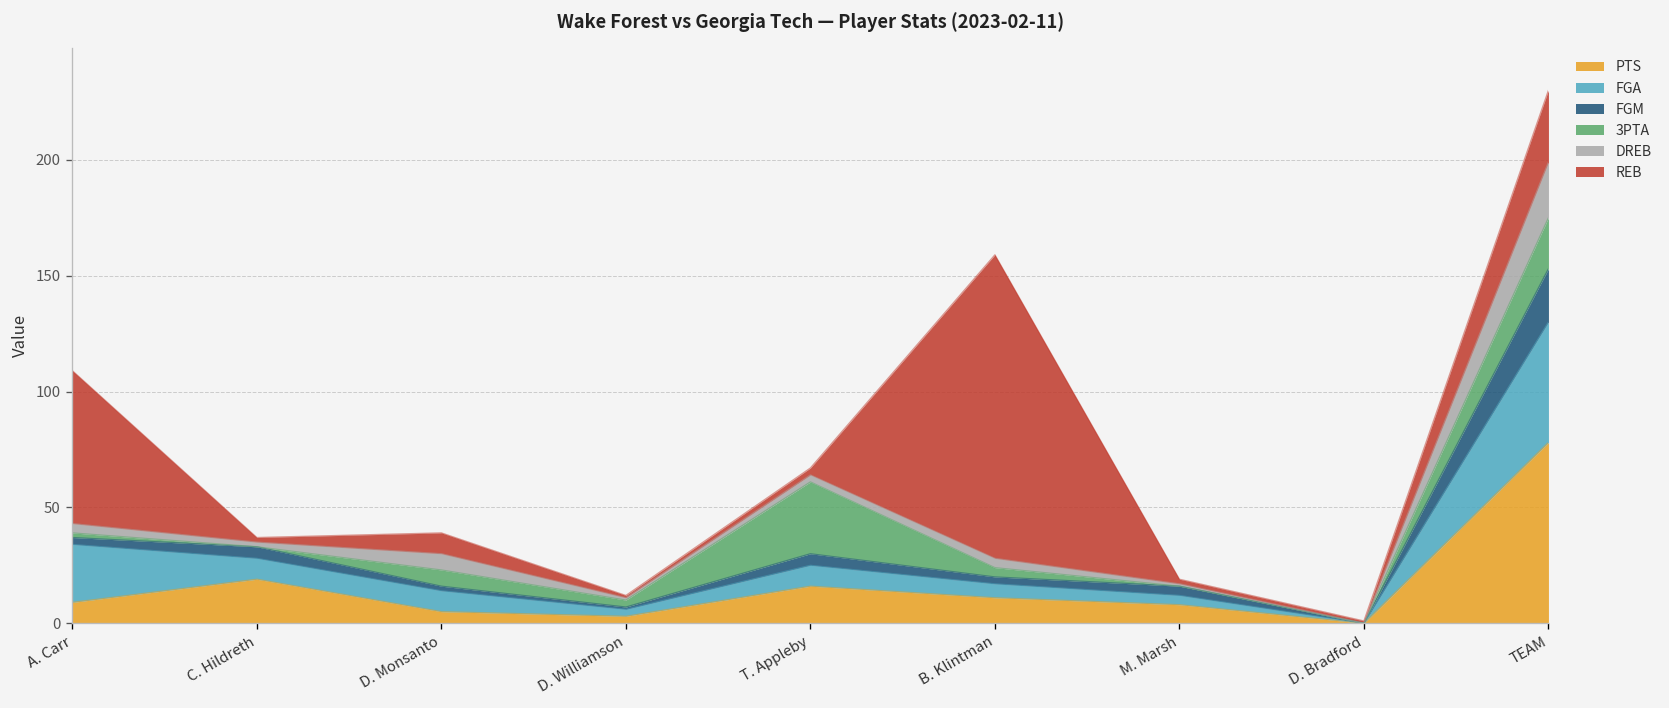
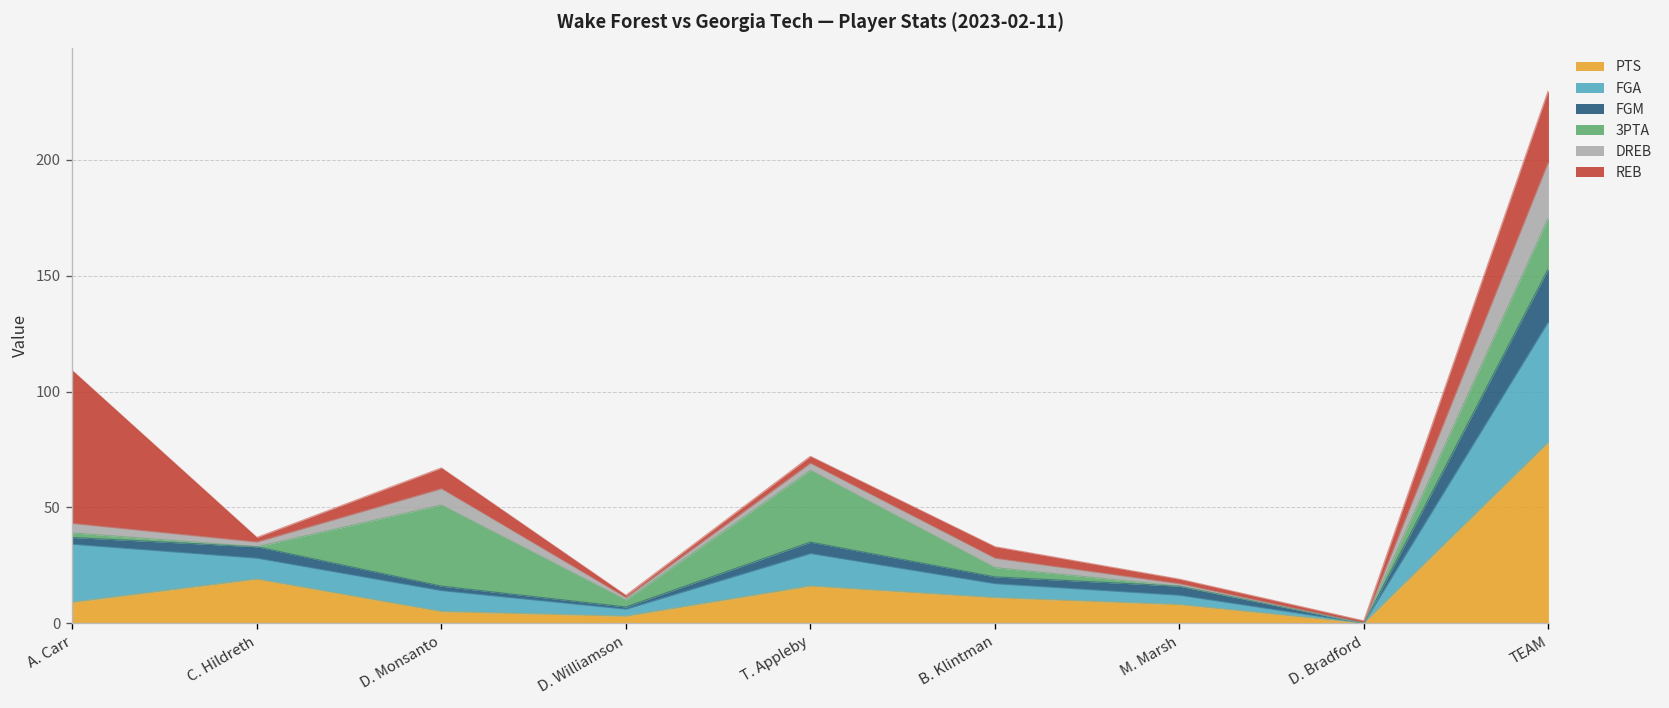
  {
    "PTS": {
      "A. Carr": 9,
      "C. Hildreth": 19,
      "D. Monsanto": 5,
      "D. Williamson": 3,
      "T. Appleby": 16,
      "B. Klintman": 11,
      "M. Marsh": 8,
      "TEAM": 78
    },
    "FGA": {
      "A. Carr": 25,
      "C. Hildreth": 9,
      "D. Monsanto": 9,
-     "T. Appleby": 9,
+     "T. Appleby": 14,
      "B. Klintman": 6,
      "M. Marsh": 4,
      "TEAM": 52
    },
    "FGM": {
      "A. Carr": 3,
      "D. Monsanto": 2,
      "T. Appleby": 5,
      "B. Klintman": 3,
      "TEAM": 23
    },
    "3PTA": {
      "A. Carr": 2,
-     "D. Monsanto": 7,
+     "D. Monsanto": 35,
      "T. Appleby": 31,
      "B. Klintman": 4,
      "TEAM": 22
    },
    "DREB": {
      "A. Carr": 4,
      "C. Hildreth": 2,
      "D. Monsanto": 7,
      "T. Appleby": 3,
      "B. Klintman": 4,
      "TEAM": 24
    },
    "REB": {
      "A. Carr": 66,
      "C. Hildreth": 2,
      "D. Monsanto": 9,
      "T. Appleby": 3,
-     "B. Klintman": 131,
+     "B. Klintman": 5,
      "M. Marsh": 2,
      "TEAM": 31
    }
  }
